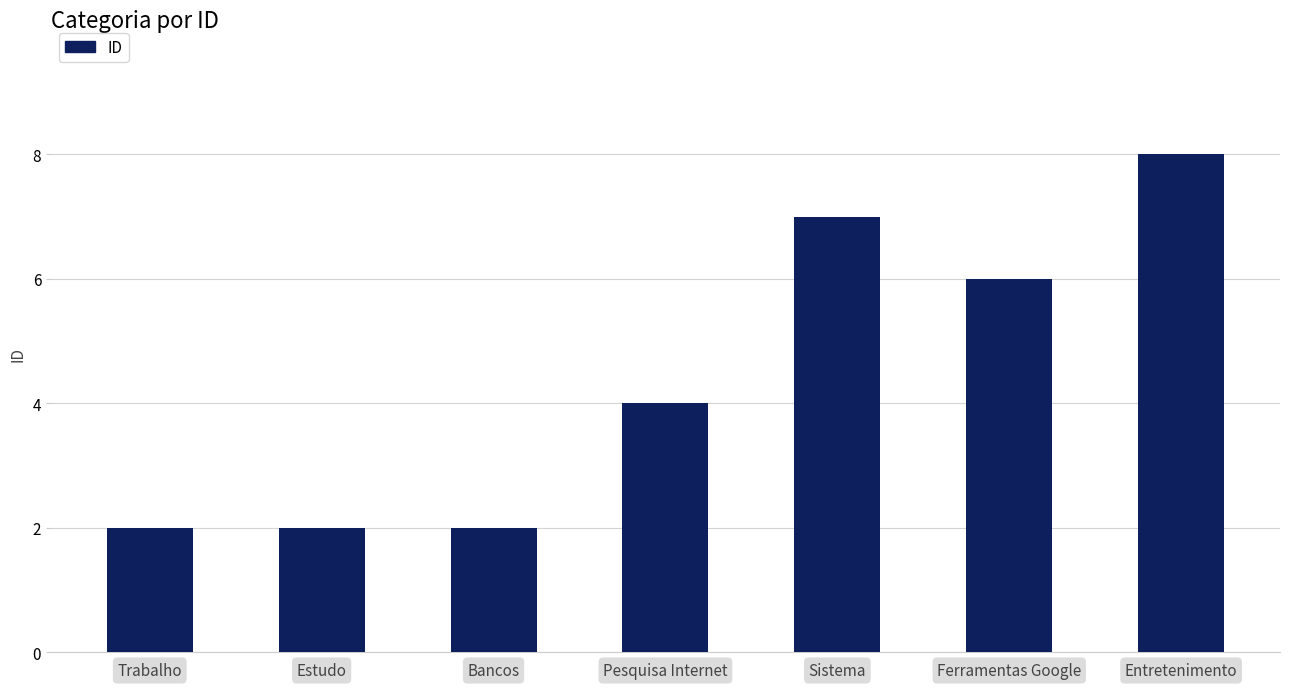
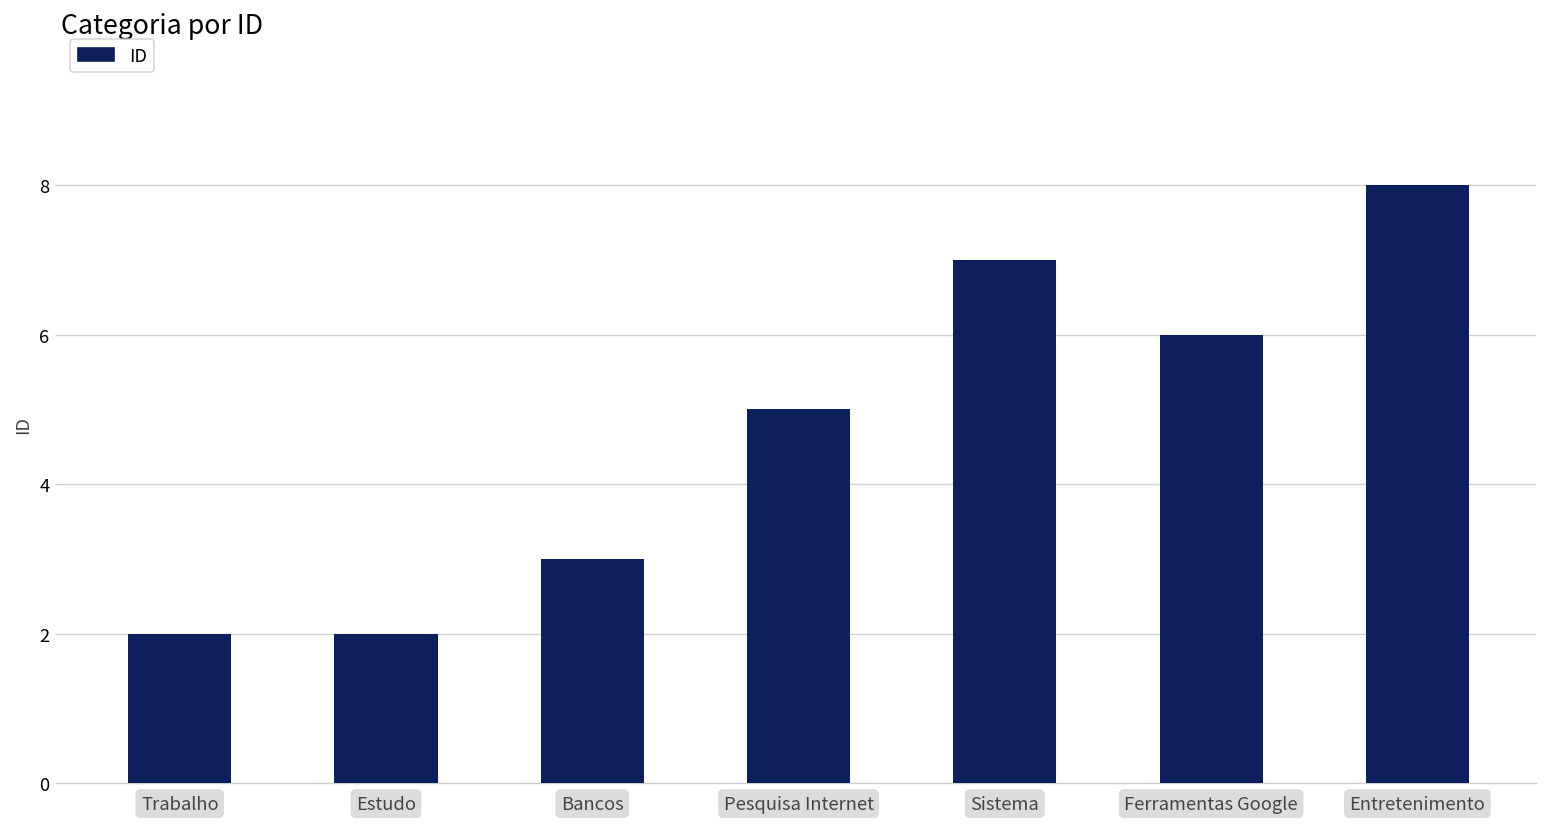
  {
    "Trabalho": 2,
    "Estudo": 2,
-   "Bancos": 2,
-   "Pesquisa Internet": 4,
+   "Bancos": 3,
+   "Pesquisa Internet": 5,
    "Sistema": 7,
    "Ferramentas Google": 6,
    "Entretenimento": 8
  }
